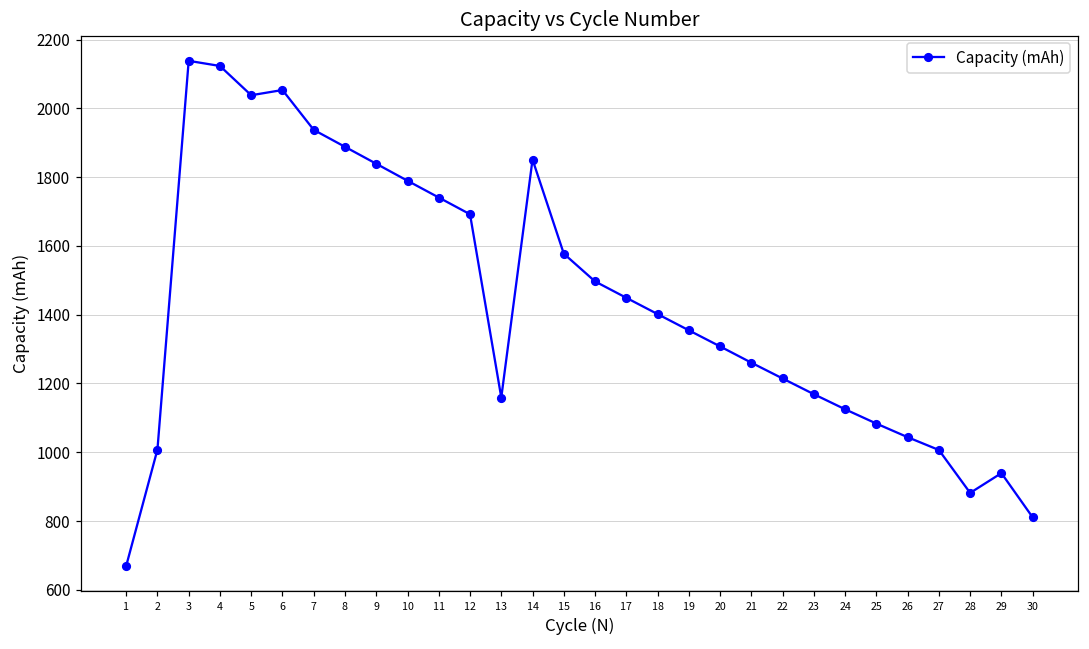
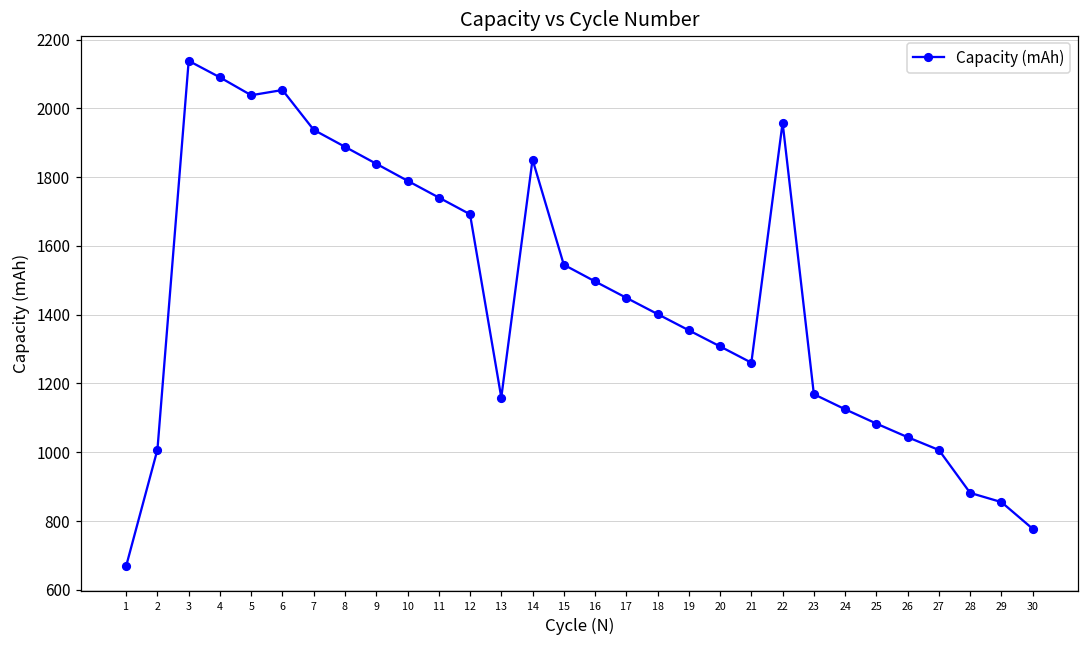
  {
    "1": 670,
    "2": 1010,
    "3": 2140,
-   "4": 2120,
+   "4": 2090,
    "5": 2040,
    "6": 2050,
    "7": 1940,
    "8": 1890,
    "9": 1840,
    "10": 1790,
    "11": 1740,
    "12": 1690,
    "13": 1160,
    "14": 1850,
-   "15": 1580,
+   "15": 1550,
    "16": 1500,
    "17": 1450,
    "18": 1400,
    "19": 1350,
    "20": 1310,
    "21": 1260,
-   "22": 1210,
+   "22": 1960,
    "23": 1170,
    "24": 1120,
    "25": 1080,
    "26": 1040,
    "27": 1010,
    "28": 880,
-   "29": 940,
-   "30": 810
+   "29": 860,
+   "30": 780
  }
